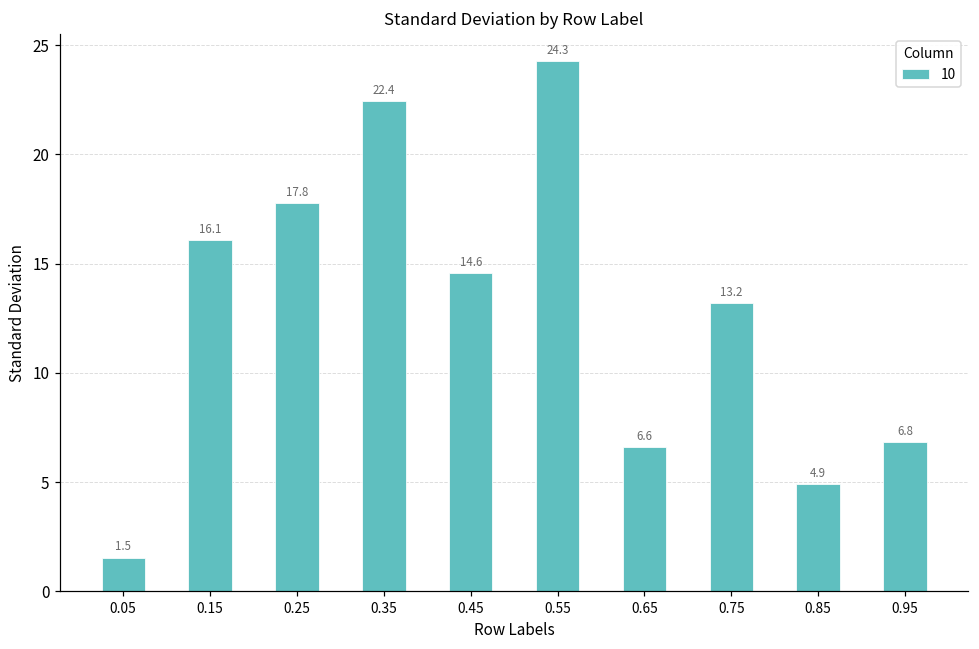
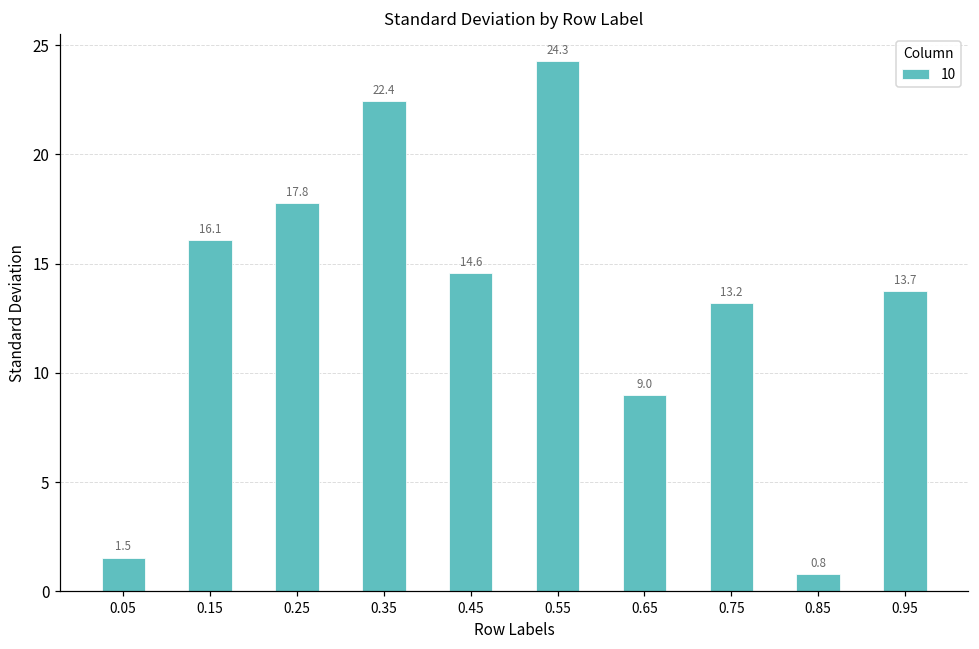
  {
    "0.05": 1.5,
    "0.15": 16.1,
    "0.25": 17.8,
    "0.35": 22.4,
    "0.45": 14.6,
    "0.55": 24.3,
-   "0.65": 6.6,
+   "0.65": 9.0,
    "0.75": 13.2,
-   "0.85": 4.9,
-   "0.95": 6.8
+   "0.85": 0.8,
+   "0.95": 13.7
  }
